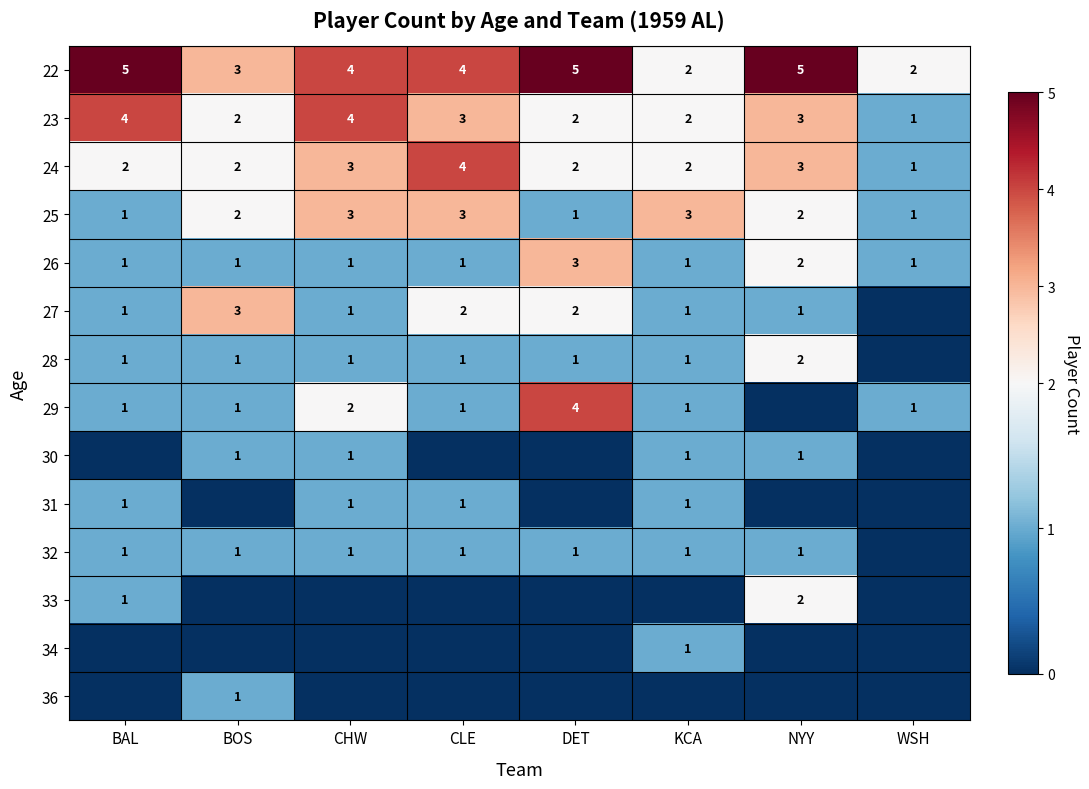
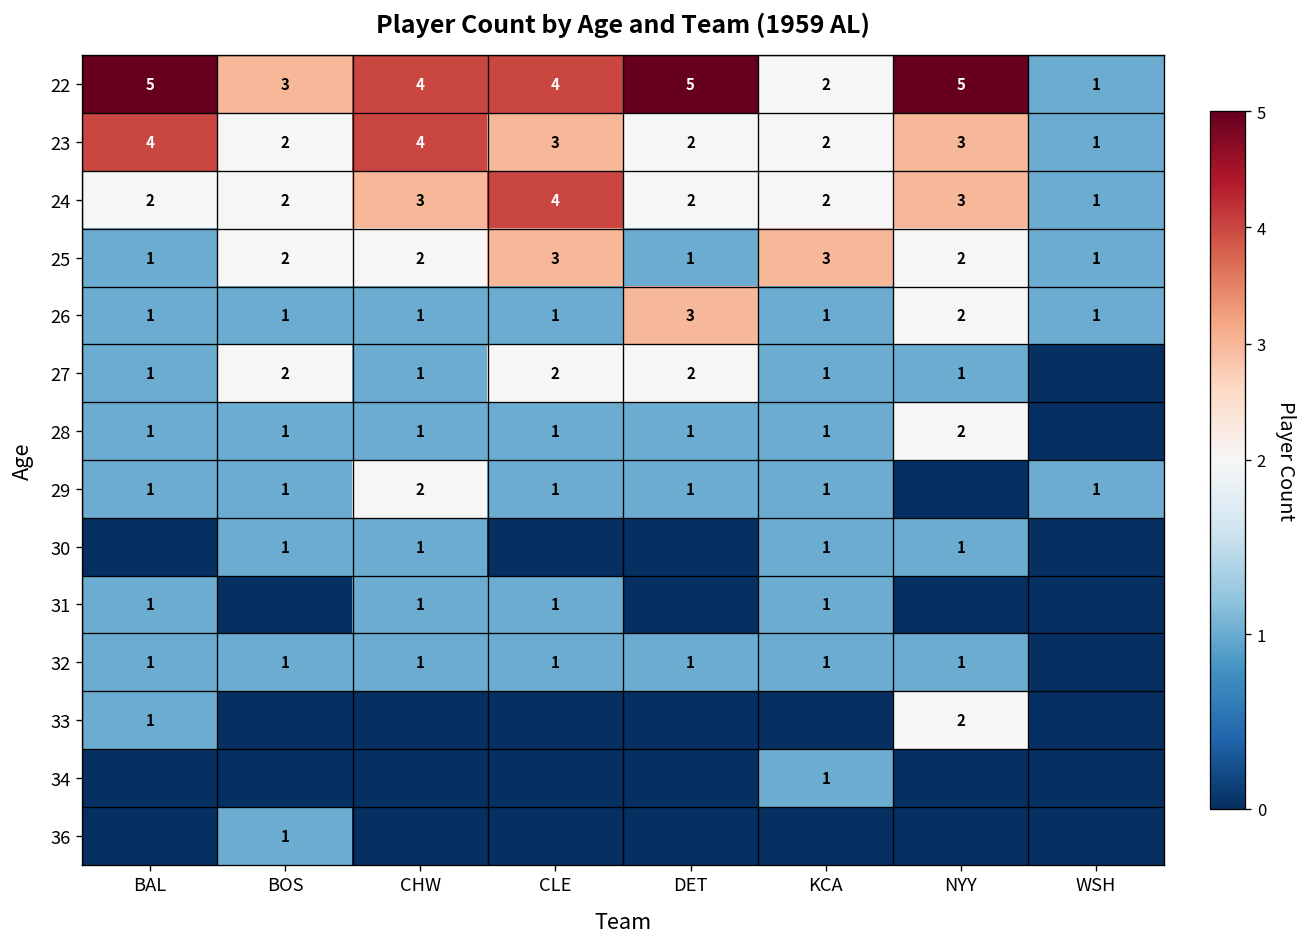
  {
    "22": {
      "BAL": 5,
      "BOS": 3,
      "CHW": 4,
      "CLE": 4,
      "DET": 5,
      "KCA": 2,
      "NYY": 5,
-     "WSH": 2
+     "WSH": 1
    },
    "23": {
      "BAL": 4,
      "BOS": 2,
      "CHW": 4,
      "CLE": 3,
      "DET": 2,
      "KCA": 2,
      "NYY": 3,
      "WSH": 1
    },
    "24": {
      "BAL": 2,
      "BOS": 2,
      "CHW": 3,
      "CLE": 4,
      "DET": 2,
      "KCA": 2,
      "NYY": 3,
      "WSH": 1
    },
    "25": {
      "BAL": 1,
      "BOS": 2,
-     "CHW": 3,
+     "CHW": 2,
      "CLE": 3,
      "DET": 1,
      "KCA": 3,
      "NYY": 2,
      "WSH": 1
    },
    "26": {
      "BAL": 1,
      "BOS": 1,
      "CHW": 1,
      "CLE": 1,
      "DET": 3,
      "KCA": 1,
      "NYY": 2,
      "WSH": 1
    },
    "27": {
      "BAL": 1,
-     "BOS": 3,
+     "BOS": 2,
      "CHW": 1,
      "CLE": 2,
      "DET": 2,
      "KCA": 1,
      "NYY": 1
    },
    "28": {
      "BAL": 1,
      "BOS": 1,
      "CHW": 1,
      "CLE": 1,
      "DET": 1,
      "KCA": 1,
      "NYY": 2
    },
    "29": {
      "BAL": 1,
      "BOS": 1,
      "CHW": 2,
      "CLE": 1,
-     "DET": 4,
+     "DET": 1,
      "KCA": 1,
      "WSH": 1
    },
    "30": {
      "BOS": 1,
      "CHW": 1,
      "KCA": 1,
      "NYY": 1
    },
    "31": {
      "BAL": 1,
      "CHW": 1,
      "CLE": 1,
      "KCA": 1
    },
    "32": {
      "BAL": 1,
      "BOS": 1,
      "CHW": 1,
      "CLE": 1,
      "DET": 1,
      "KCA": 1,
      "NYY": 1
    },
    "33": {
      "BAL": 1,
      "NYY": 2
    },
    "34": {
      "KCA": 1
    },
    "36": {
      "BOS": 1
    }
  }
